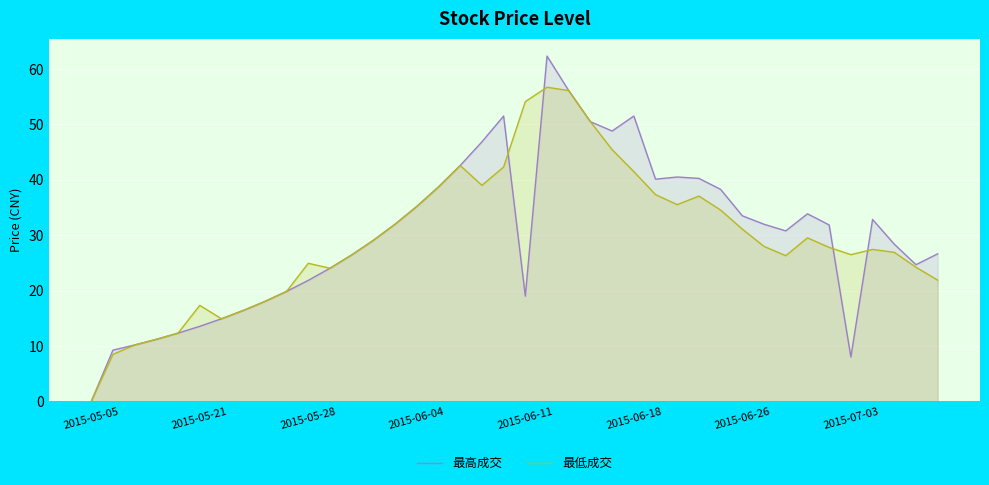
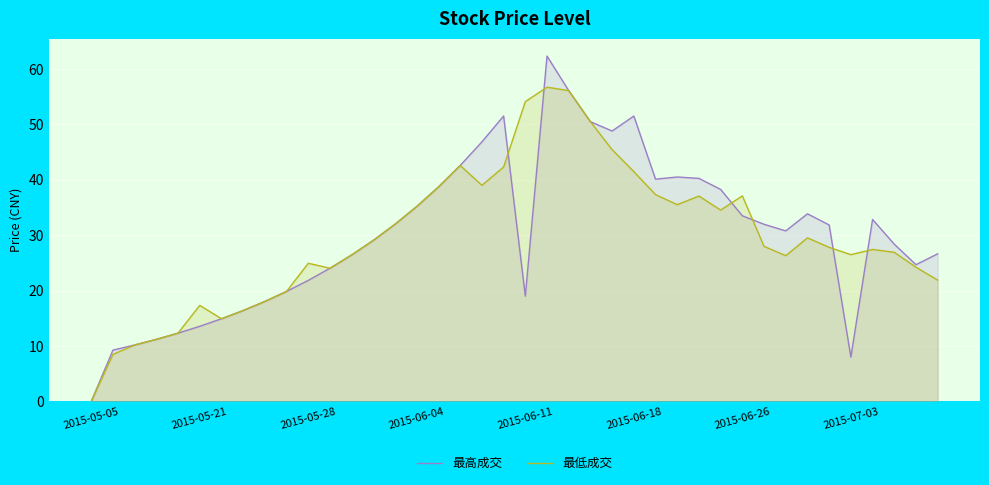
  {
    "最高成交": {
      "2015-05-21": 14,
      "2015-05-28": 22,
      "2015-06-11": 19,
      "2015-06-18": 52,
      "2015-06-26": 34,
      "2015-07-03": 8
    },
    "最低成交": {
      "2015-05-21": 17,
      "2015-05-28": 25,
      "2015-06-11": 54,
      "2015-06-18": 41,
-     "2015-06-26": 31,
+     "2015-06-26": 37,
      "2015-07-03": 26
    }
  }
